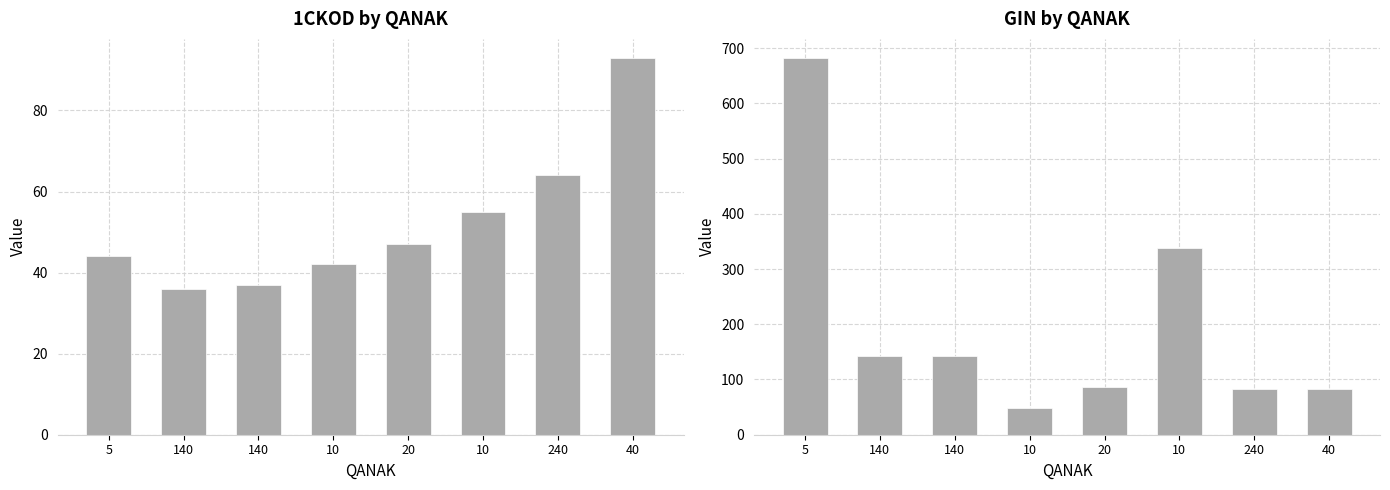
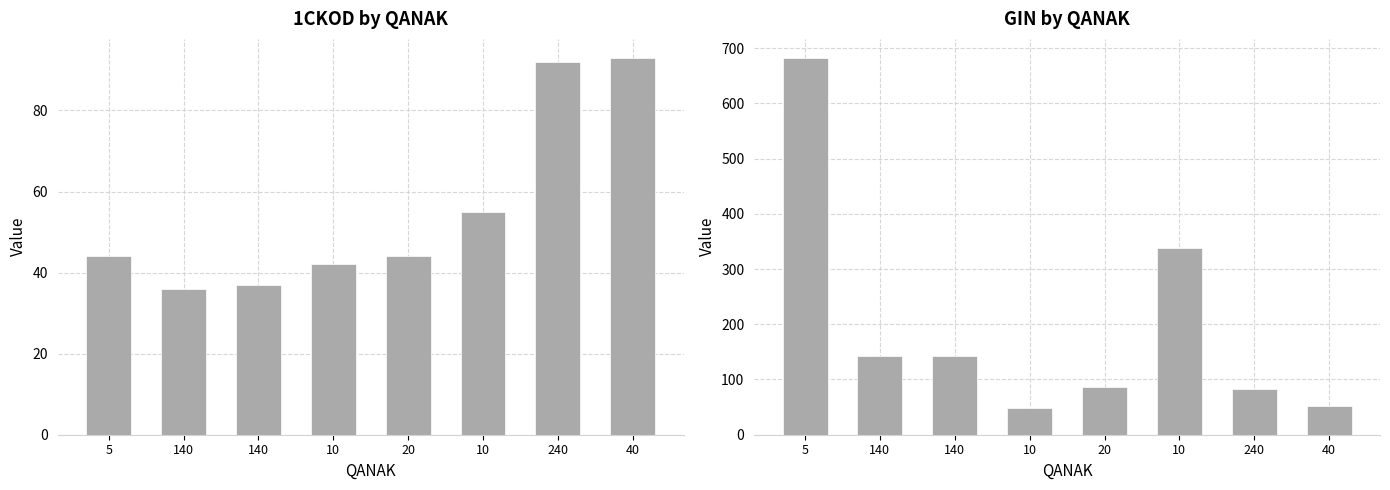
  {
    "1CKOD by QANAK": {
      "5": 44,
-     "20": 47,
-     "240": 64,
+     "20": 44,
+     "240": 92,
      "40": 93
    },
    "GIN by QANAK": {
      "5": 680,
      "20": 90,
      "240": 80,
-     "40": 80
+     "40": 50
    }
  }
